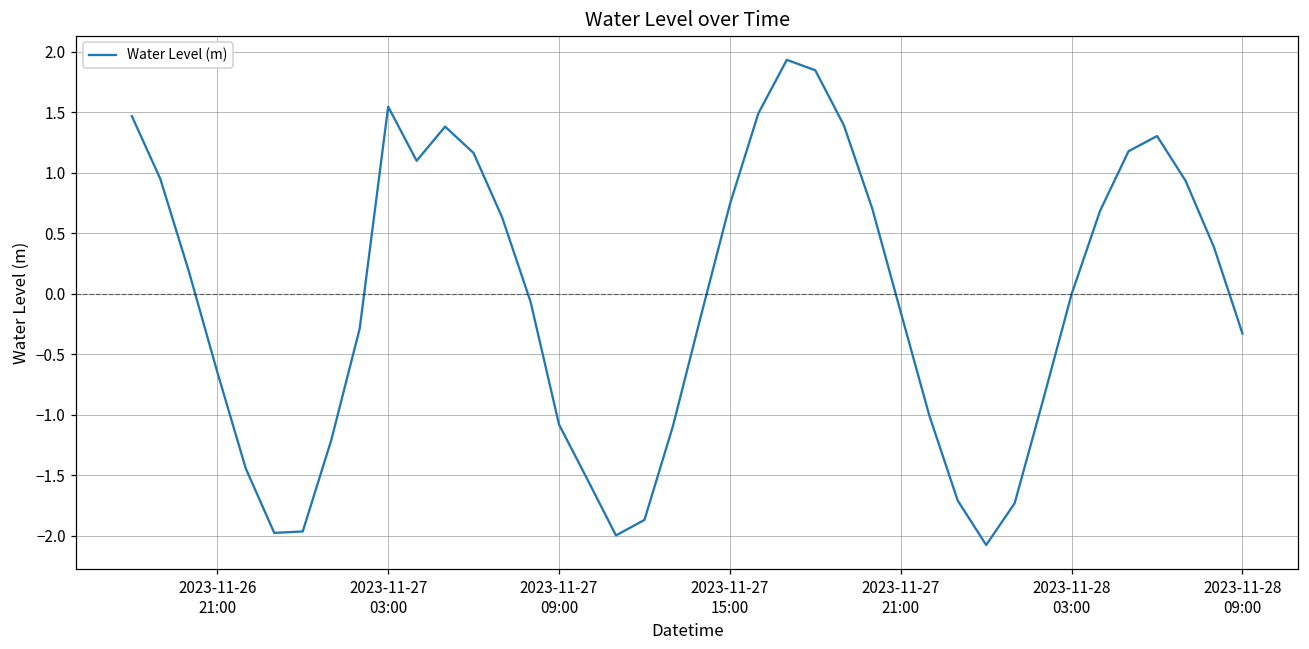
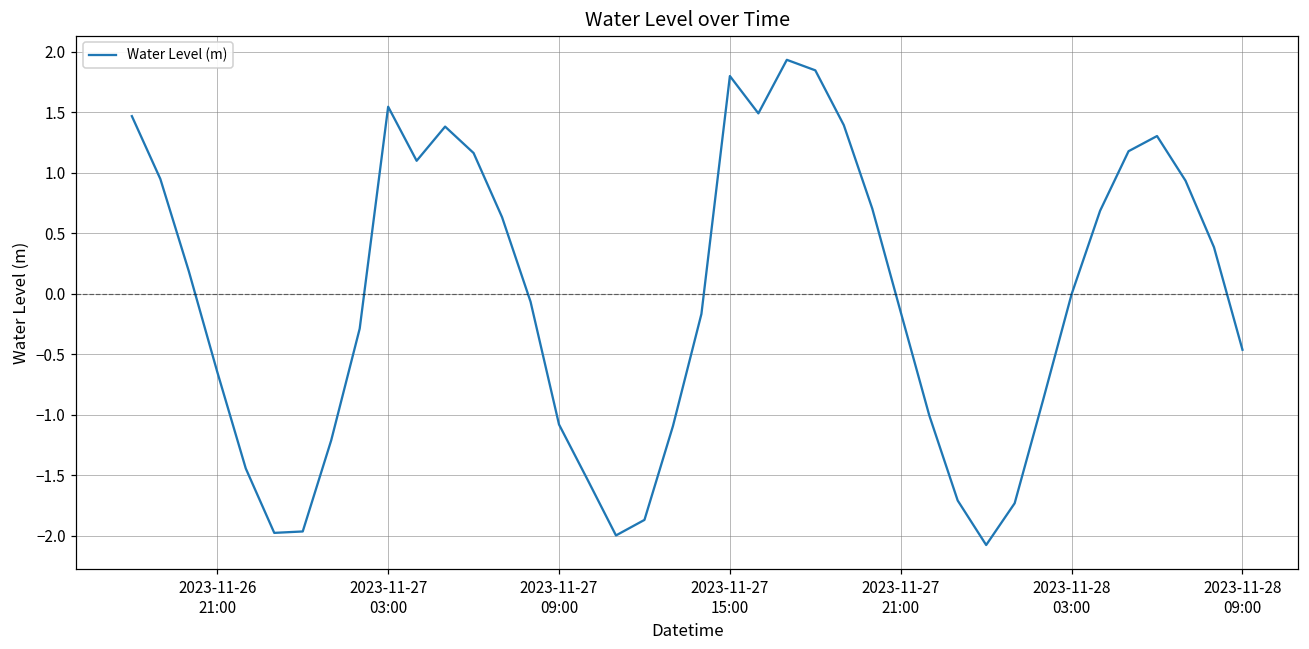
  {
    "2023-11-26 21:00": -0.65,
    "2023-11-27 03:00": 1.55,
    "2023-11-27 09:00": -1.08,
-   "2023-11-27 15:00": 0.74,
+   "2023-11-27 15:00": 1.80,
    "2023-11-27 21:00": -0.15,
    "2023-11-28 03:00": 0.00,
-   "2023-11-28 09:00": -0.33
+   "2023-11-28 09:00": -0.46
  }
